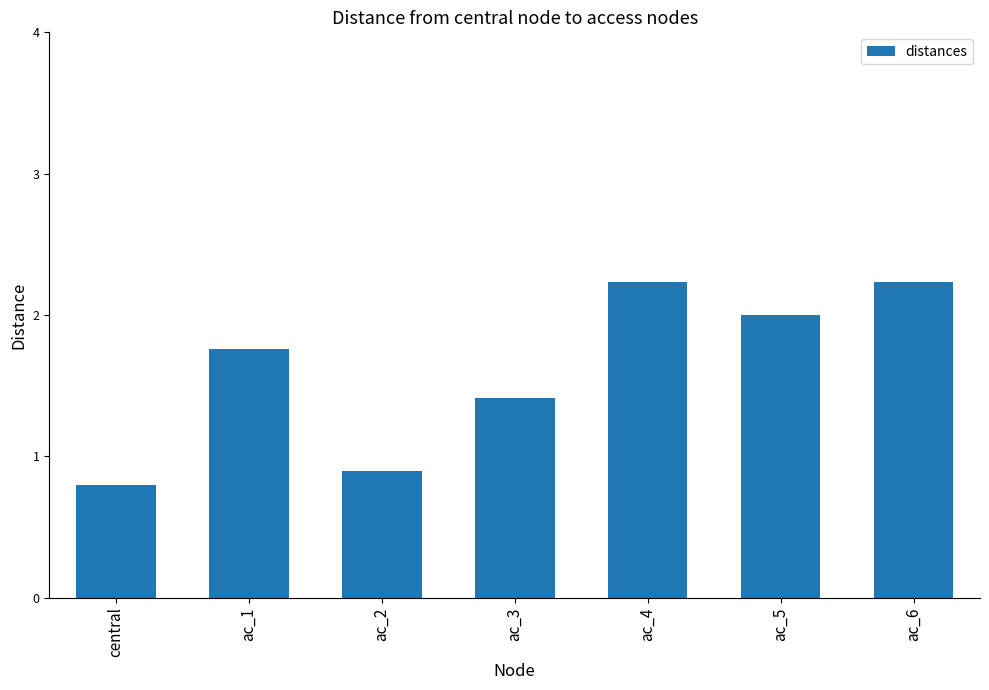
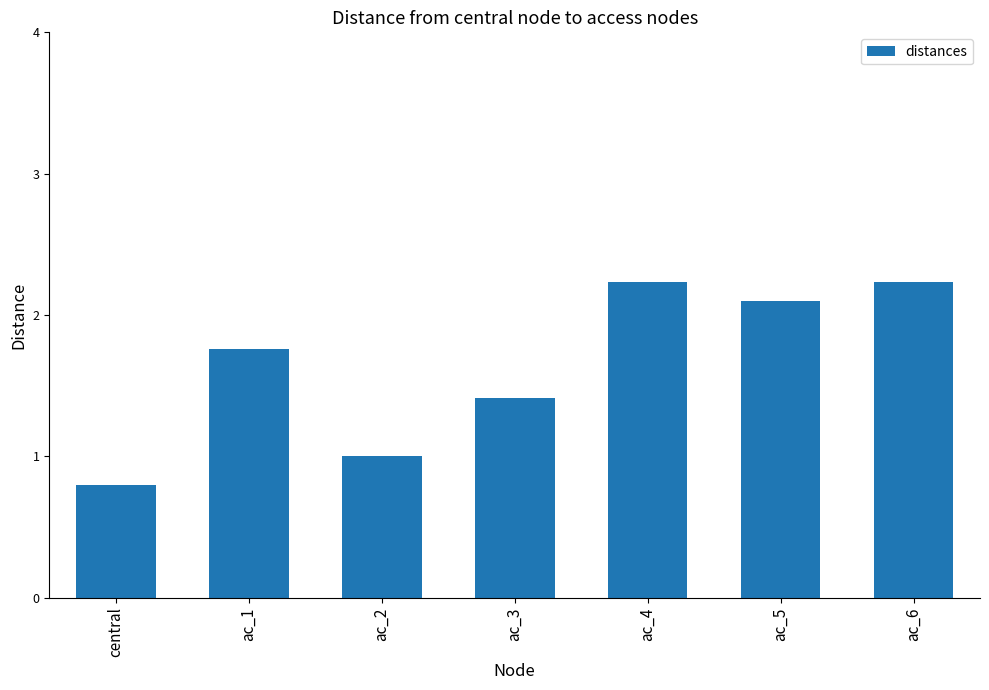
  {
    "central": 0.8,
    "ac_1": 1.76,
-   "ac_2": 0.9,
+   "ac_2": 1.0,
    "ac_3": 1.4,
    "ac_4": 2.24,
-   "ac_5": 2.0,
+   "ac_5": 2.1,
    "ac_6": 2.24
  }
